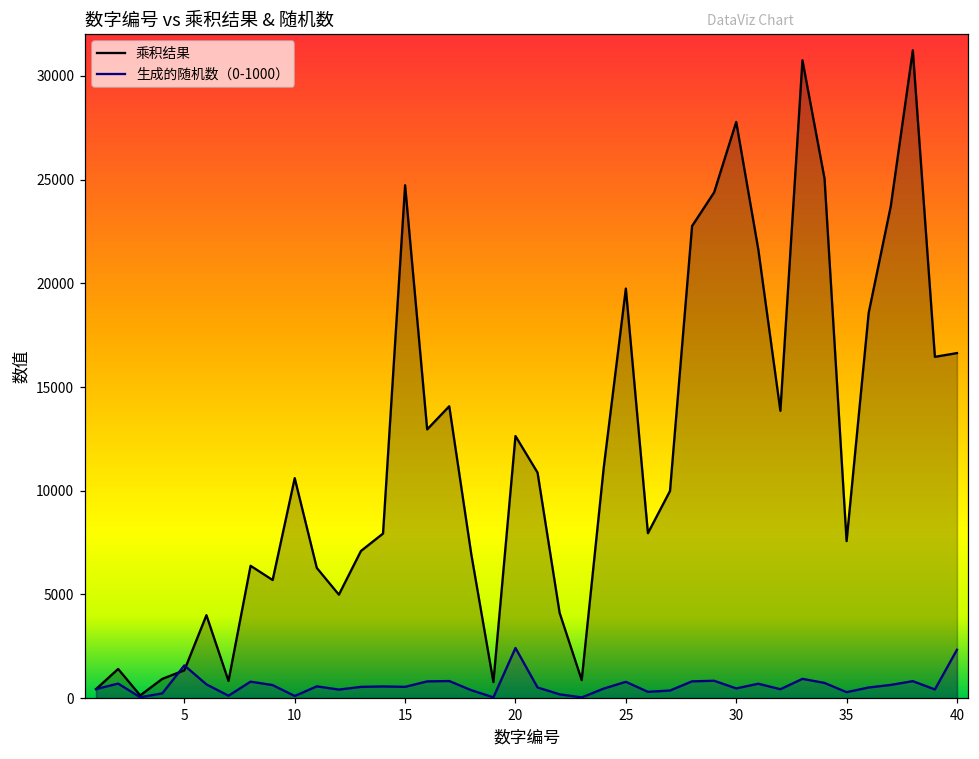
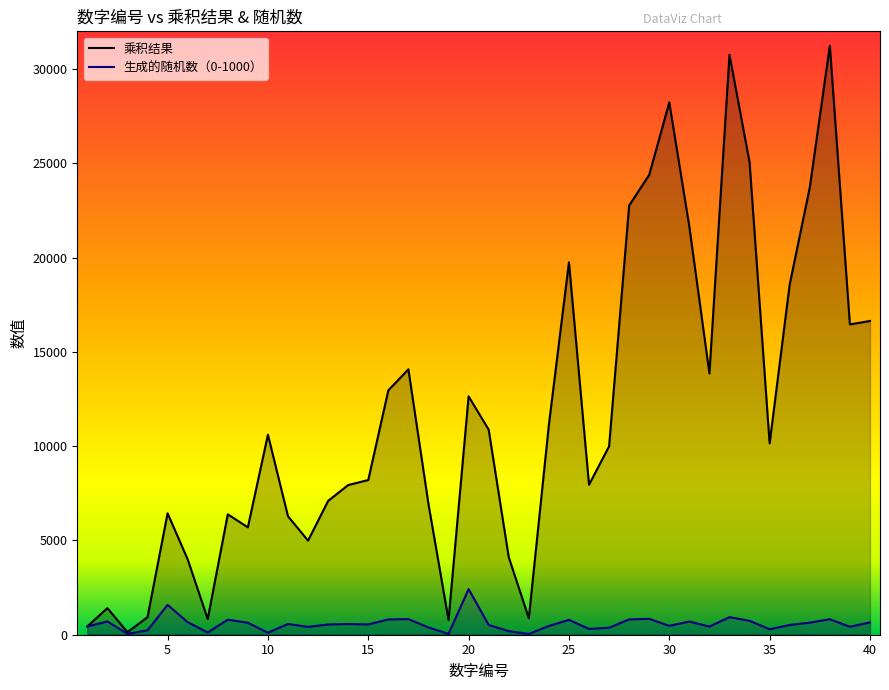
  {
    "乘积结果": {
-     "5": 1300,
+     "5": 6400,
      "10": 10600,
-     "15": 24700,
+     "15": 8200,
      "20": 12600,
      "25": 19800,
-     "30": 27800,
-     "35": 7600,
+     "30": 28200,
+     "35": 10200,
      "40": 16600
    },
    "生成的随机数（0-1000）": {
      "5": 1600,
      "10": 100,
      "15": 500,
      "20": 2400,
      "25": 800,
      "30": 500,
      "35": 300,
-     "40": 2300
+     "40": 700
    }
  }
